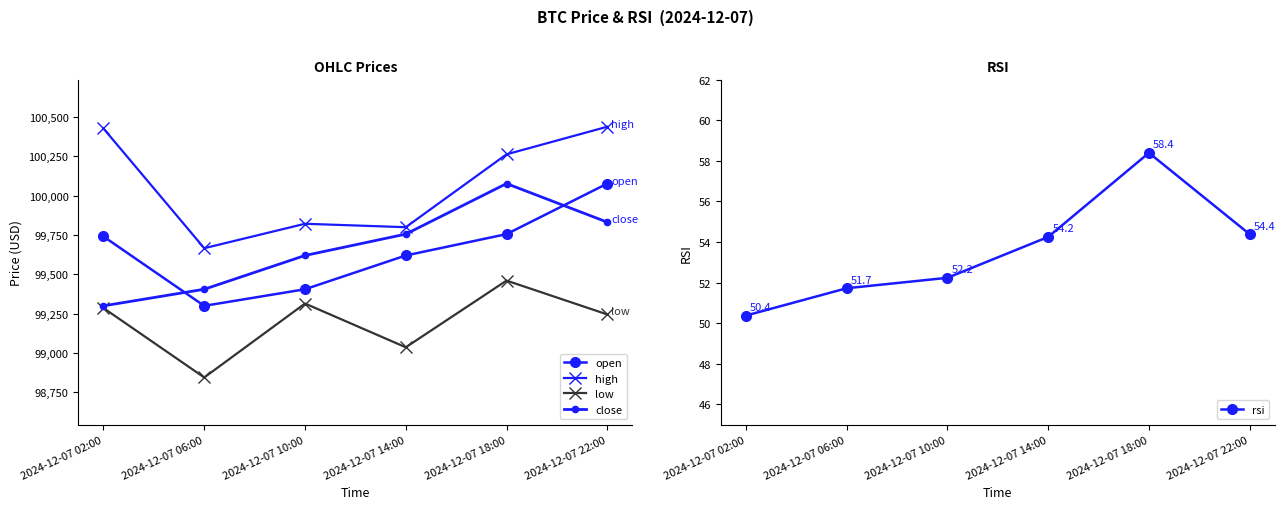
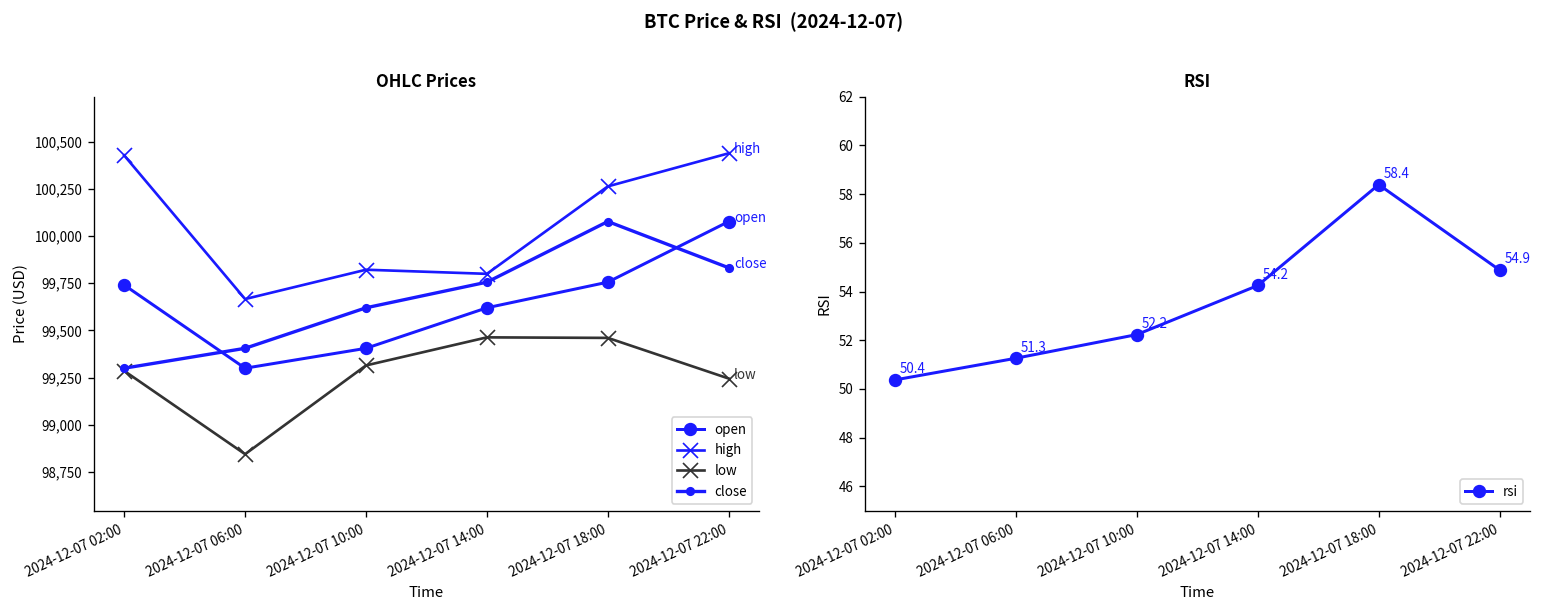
  {
    "OHLC Prices": {
      "low": {
        "2024-12-07 06:00": "98,840",
        "2024-12-07 10:00": "99,310",
-       "2024-12-07 14:00": "99,040",
+       "2024-12-07 14:00": "99,460",
        "2024-12-07 18:00": "99,460",
        "2024-12-07 22:00": "99,240"
      }
    },
    "RSI": {
      "2024-12-07 02:00": "50.4",
-     "2024-12-07 06:00": "51.7",
+     "2024-12-07 06:00": "51.3",
      "2024-12-07 10:00": "52.2",
      "2024-12-07 14:00": "54.2",
      "2024-12-07 18:00": "58.4",
-     "2024-12-07 22:00": "54.4"
+     "2024-12-07 22:00": "54.9"
    }
  }
